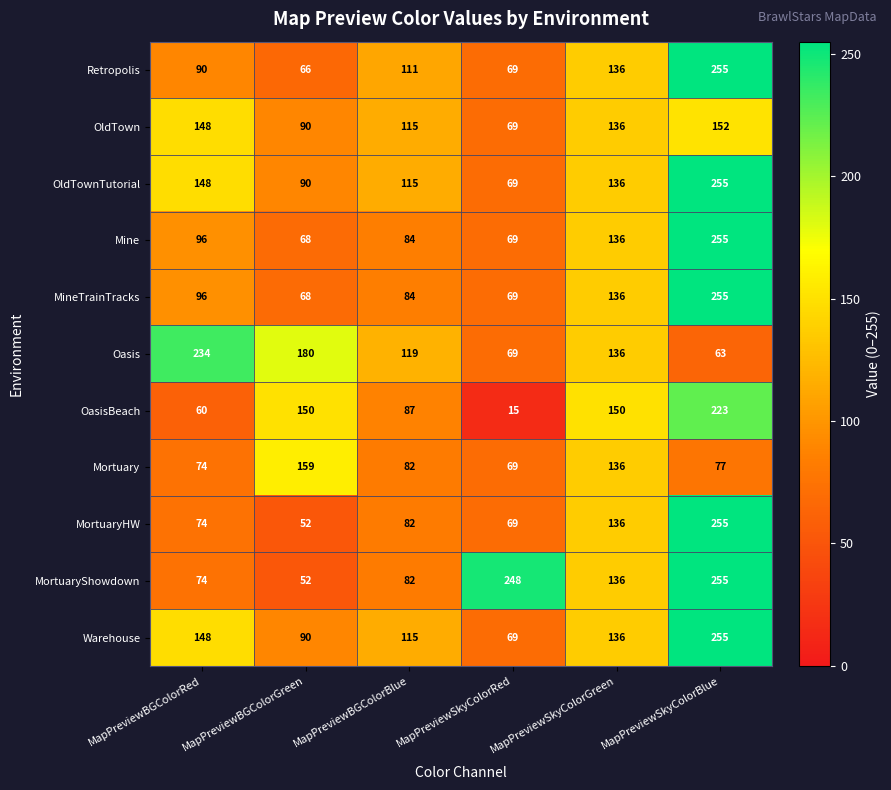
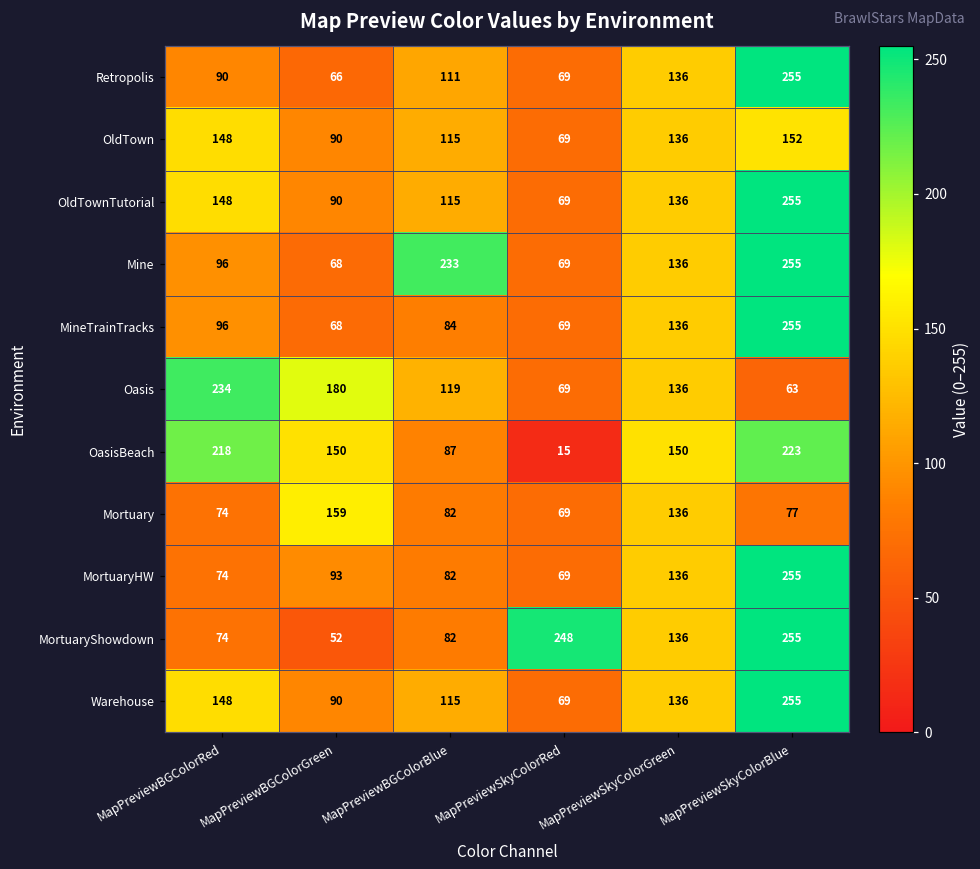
  {
    "Retropolis": {
      "MapPreviewBGColorRed": 90,
      "MapPreviewBGColorGreen": 66,
      "MapPreviewBGColorBlue": 111,
      "MapPreviewSkyColorRed": 69,
      "MapPreviewSkyColorGreen": 136,
      "MapPreviewSkyColorBlue": 255
    },
    "OldTown": {
      "MapPreviewBGColorRed": 148,
      "MapPreviewBGColorGreen": 90,
      "MapPreviewBGColorBlue": 115,
      "MapPreviewSkyColorRed": 69,
      "MapPreviewSkyColorGreen": 136,
      "MapPreviewSkyColorBlue": 152
    },
    "OldTownTutorial": {
      "MapPreviewBGColorRed": 148,
      "MapPreviewBGColorGreen": 90,
      "MapPreviewBGColorBlue": 115,
      "MapPreviewSkyColorRed": 69,
      "MapPreviewSkyColorGreen": 136,
      "MapPreviewSkyColorBlue": 255
    },
    "Mine": {
      "MapPreviewBGColorRed": 96,
      "MapPreviewBGColorGreen": 68,
-     "MapPreviewBGColorBlue": 84,
+     "MapPreviewBGColorBlue": 233,
      "MapPreviewSkyColorRed": 69,
      "MapPreviewSkyColorGreen": 136,
      "MapPreviewSkyColorBlue": 255
    },
    "MineTrainTracks": {
      "MapPreviewBGColorRed": 96,
      "MapPreviewBGColorGreen": 68,
      "MapPreviewBGColorBlue": 84,
      "MapPreviewSkyColorRed": 69,
      "MapPreviewSkyColorGreen": 136,
      "MapPreviewSkyColorBlue": 255
    },
    "Oasis": {
      "MapPreviewBGColorRed": 234,
      "MapPreviewBGColorGreen": 180,
      "MapPreviewBGColorBlue": 119,
      "MapPreviewSkyColorRed": 69,
      "MapPreviewSkyColorGreen": 136,
      "MapPreviewSkyColorBlue": 63
    },
    "OasisBeach": {
-     "MapPreviewBGColorRed": 60,
+     "MapPreviewBGColorRed": 218,
      "MapPreviewBGColorGreen": 150,
      "MapPreviewBGColorBlue": 87,
      "MapPreviewSkyColorRed": 15,
      "MapPreviewSkyColorGreen": 150,
      "MapPreviewSkyColorBlue": 223
    },
    "Mortuary": {
      "MapPreviewBGColorRed": 74,
      "MapPreviewBGColorGreen": 159,
      "MapPreviewBGColorBlue": 82,
      "MapPreviewSkyColorRed": 69,
      "MapPreviewSkyColorGreen": 136,
      "MapPreviewSkyColorBlue": 77
    },
    "MortuaryHW": {
      "MapPreviewBGColorRed": 74,
-     "MapPreviewBGColorGreen": 52,
+     "MapPreviewBGColorGreen": 93,
      "MapPreviewBGColorBlue": 82,
      "MapPreviewSkyColorRed": 69,
      "MapPreviewSkyColorGreen": 136,
      "MapPreviewSkyColorBlue": 255
    },
    "MortuaryShowdown": {
      "MapPreviewBGColorRed": 74,
      "MapPreviewBGColorGreen": 52,
      "MapPreviewBGColorBlue": 82,
      "MapPreviewSkyColorRed": 248,
      "MapPreviewSkyColorGreen": 136,
      "MapPreviewSkyColorBlue": 255
    },
    "Warehouse": {
      "MapPreviewBGColorRed": 148,
      "MapPreviewBGColorGreen": 90,
      "MapPreviewBGColorBlue": 115,
      "MapPreviewSkyColorRed": 69,
      "MapPreviewSkyColorGreen": 136,
      "MapPreviewSkyColorBlue": 255
    }
  }
